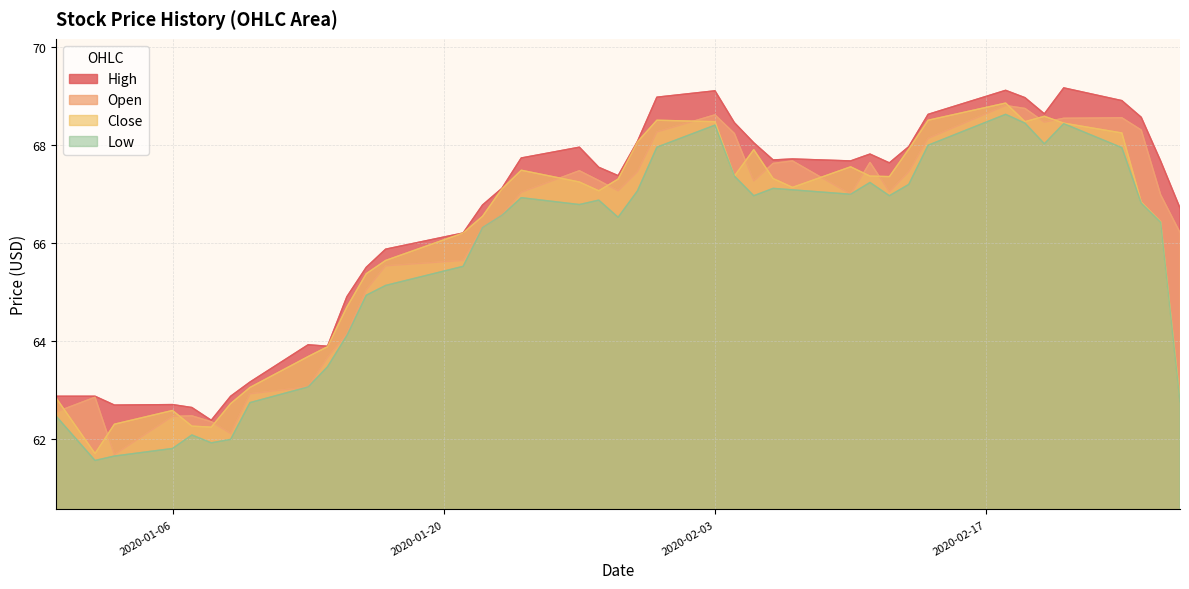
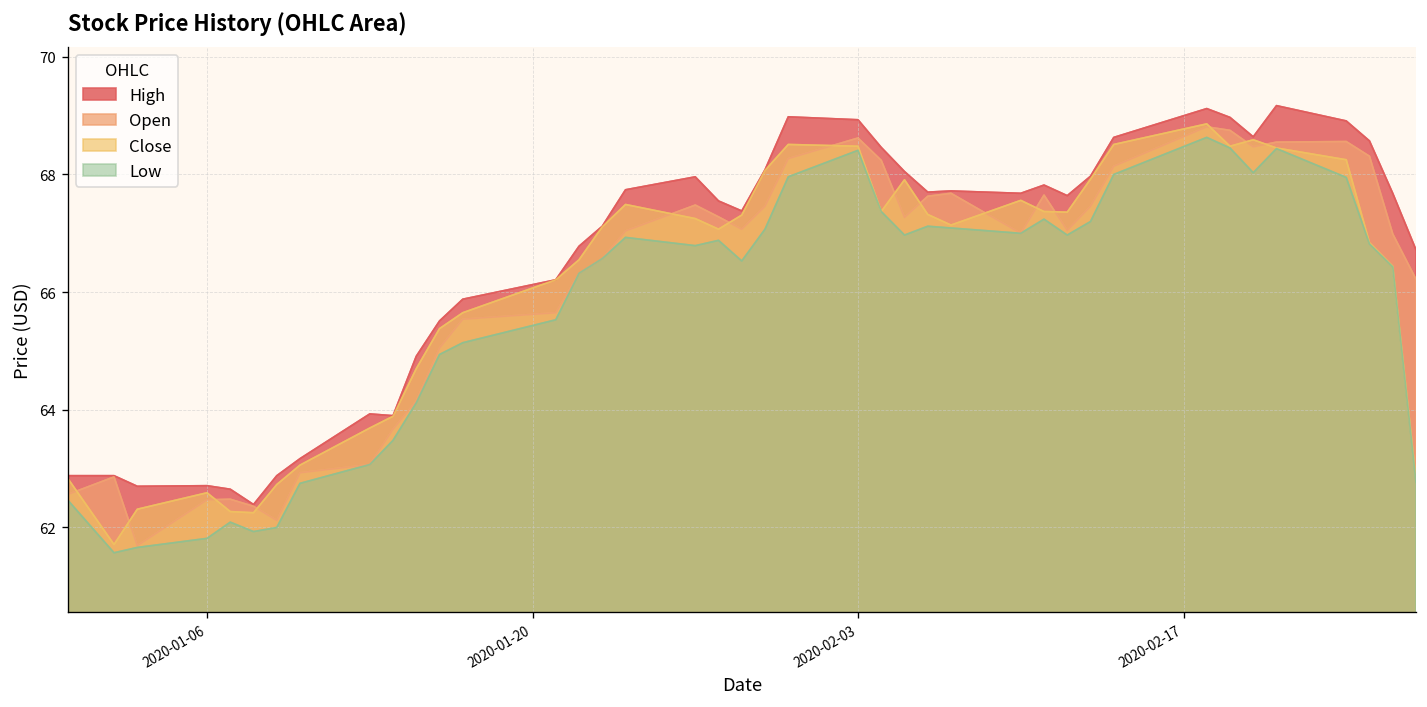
  {
    "High": {
      "2020-01-06": 62.7,
-     "2020-02-03": 69.1
+     "2020-02-03": 68.9
    },
    "Low": {
      "2020-01-06": 61.8,
      "2020-02-03": 68.4
    }
  }
